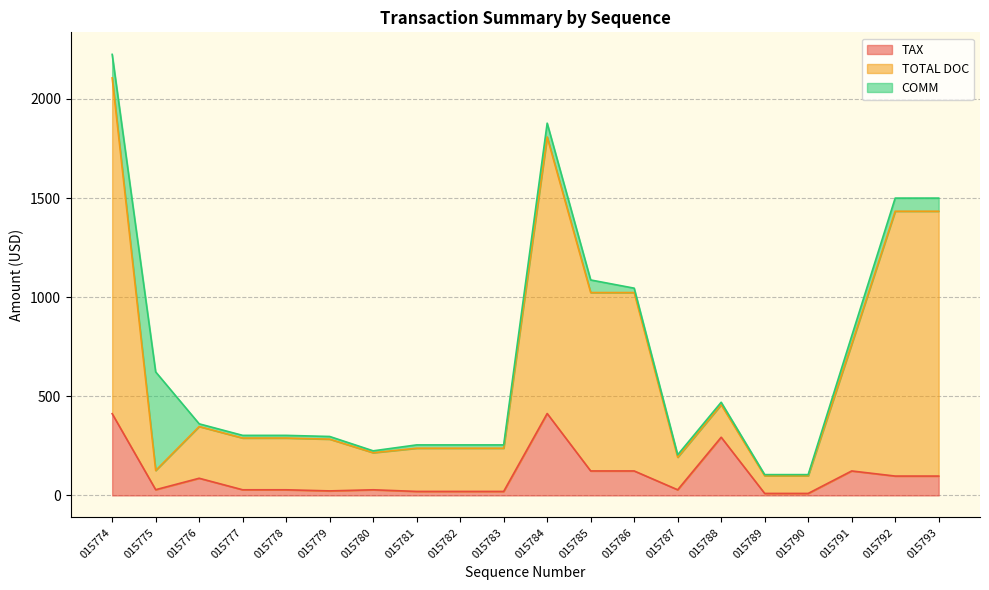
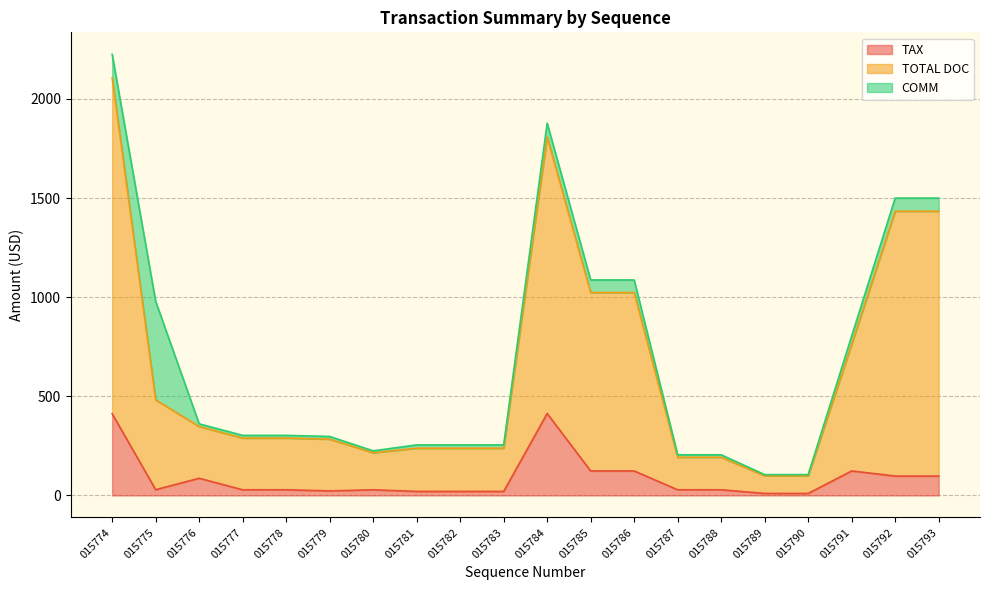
  {
    "TAX": {
      "015774": 410,
      "015775": 30,
      "015776": 90,
      "015777": 30,
      "015778": 30,
      "015779": 20,
      "015780": 30,
      "015781": 20,
      "015782": 20,
      "015783": 20,
      "015784": 410,
      "015785": 120,
      "015786": 120,
      "015787": 30,
-     "015788": 290,
+     "015788": 30,
      "015789": 10,
      "015790": 10,
      "015791": 120,
      "015792": 100,
      "015793": 100
    },
    "TOTAL DOC": {
      "015774": 1690,
-     "015775": 100,
+     "015775": 450,
      "015776": 260,
      "015777": 260,
      "015778": 260,
      "015779": 260,
      "015781": 220,
      "015782": 220,
      "015783": 220,
      "015784": 1400,
      "015785": 900,
      "015786": 900,
      "015791": 640,
      "015792": 1340,
      "015793": 1340
    },
    "COMM": {
      "015774": 120,
      "015775": 500,
      "015776": 10,
      "015777": 10,
      "015778": 10,
      "015779": 10,
      "015781": 20,
      "015782": 20,
      "015783": 20,
      "015784": 70,
      "015785": 60,
-     "015786": 20,
+     "015786": 60,
      "015791": 40,
      "015792": 70,
      "015793": 70
    }
  }
